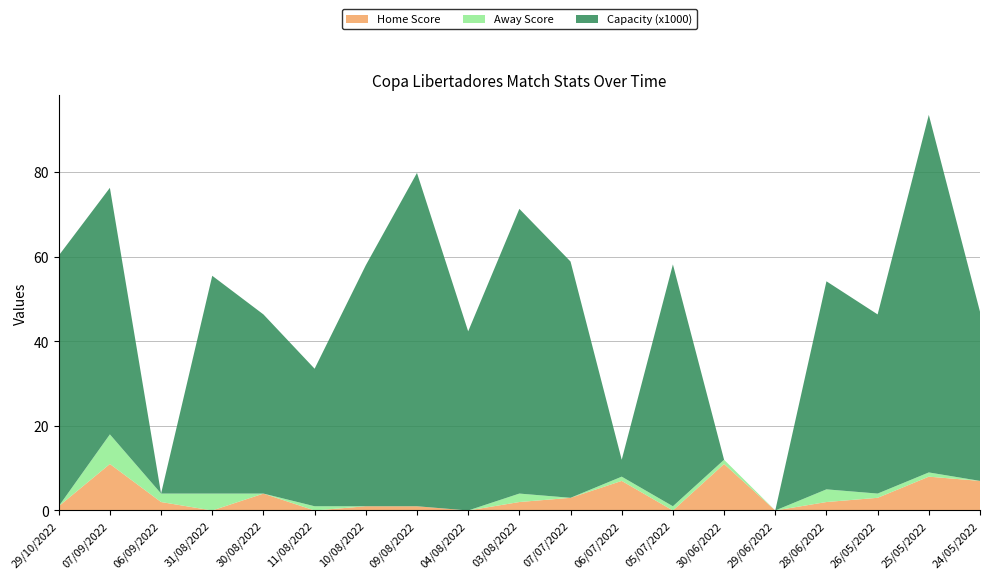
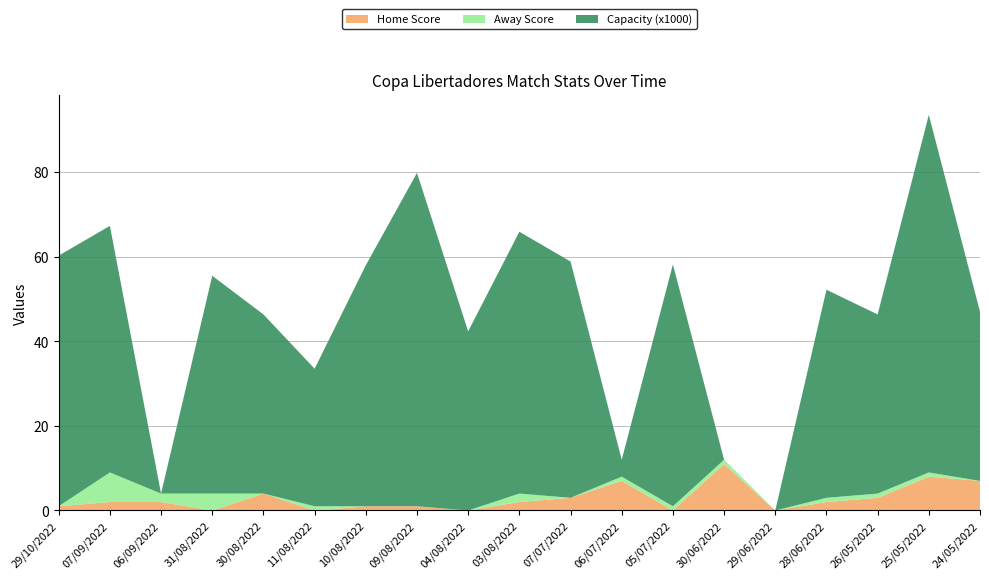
  {
    "Home Score": {
-     "07/09/2022": 11,
+     "07/09/2022": 2,
      "06/09/2022": 2,
      "31/08/2022": 0,
      "11/08/2022": 0,
      "03/08/2022": 2,
      "06/07/2022": 7,
      "05/07/2022": 0,
      "30/06/2022": 11,
      "28/06/2022": 2,
      "26/05/2022": 3,
      "25/05/2022": 8
    },
    "Away Score": {
      "07/09/2022": 7,
      "31/08/2022": 4,
      "11/08/2022": 1,
      "03/08/2022": 2,
      "06/07/2022": 1,
      "05/07/2022": 1,
-     "28/06/2022": 3,
+     "28/06/2022": 1,
      "26/05/2022": 1,
      "25/05/2022": 1
    },
    "Capacity (x1000)": {
      "29/10/2022": 59,
      "07/09/2022": 58,
      "31/08/2022": 52,
      "30/08/2022": 42,
      "11/08/2022": 33,
      "10/08/2022": 57,
      "09/08/2022": 79,
      "04/08/2022": 42,
-     "03/08/2022": 67,
+     "03/08/2022": 62,
      "07/07/2022": 56,
      "06/07/2022": 4,
      "05/07/2022": 57,
      "28/06/2022": 49,
      "26/05/2022": 42,
      "25/05/2022": 85,
      "24/05/2022": 40
    }
  }
